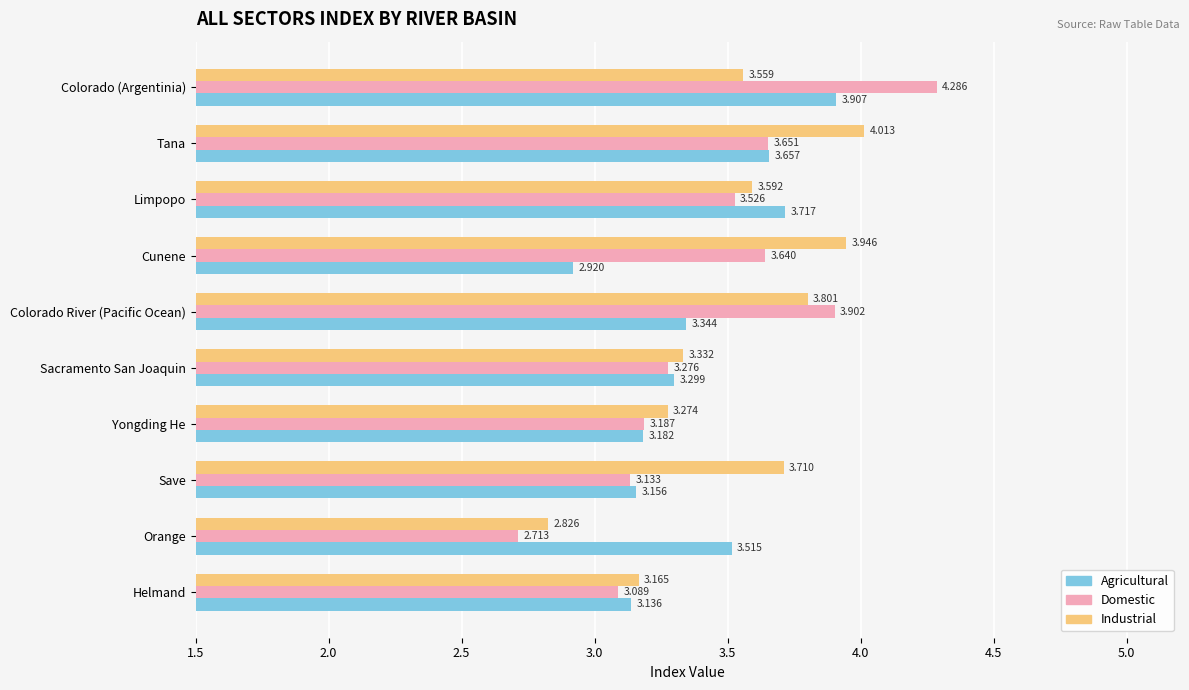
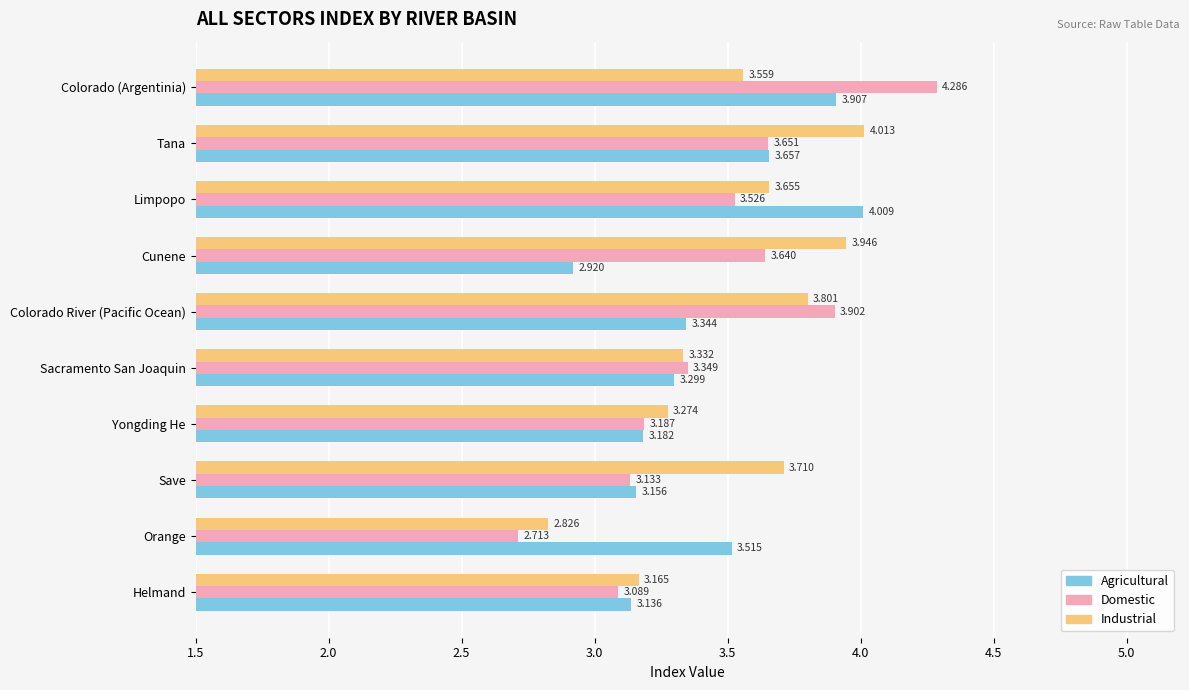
  {
    "Agricultural": {
      "Colorado (Argentinia)": 3.907,
      "Tana": 3.657,
-     "Limpopo": 3.717,
+     "Limpopo": 4.009,
      "Cunene": 2.920,
      "Colorado River (Pacific Ocean)": 3.344,
      "Sacramento San Joaquin": 3.299,
      "Yongding He": 3.182,
      "Save": 3.156,
      "Orange": 3.515,
      "Helmand": 3.136
    },
    "Domestic": {
      "Colorado (Argentinia)": 4.286,
      "Tana": 3.651,
      "Limpopo": 3.526,
      "Cunene": 3.640,
      "Colorado River (Pacific Ocean)": 3.902,
-     "Sacramento San Joaquin": 3.276,
+     "Sacramento San Joaquin": 3.349,
      "Yongding He": 3.187,
      "Save": 3.133,
      "Orange": 2.713,
      "Helmand": 3.089
    },
    "Industrial": {
      "Colorado (Argentinia)": 3.559,
      "Tana": 4.013,
-     "Limpopo": 3.592,
+     "Limpopo": 3.655,
      "Cunene": 3.946,
      "Colorado River (Pacific Ocean)": 3.801,
      "Sacramento San Joaquin": 3.332,
      "Yongding He": 3.274,
      "Save": 3.710,
      "Orange": 2.826,
      "Helmand": 3.165
    }
  }
